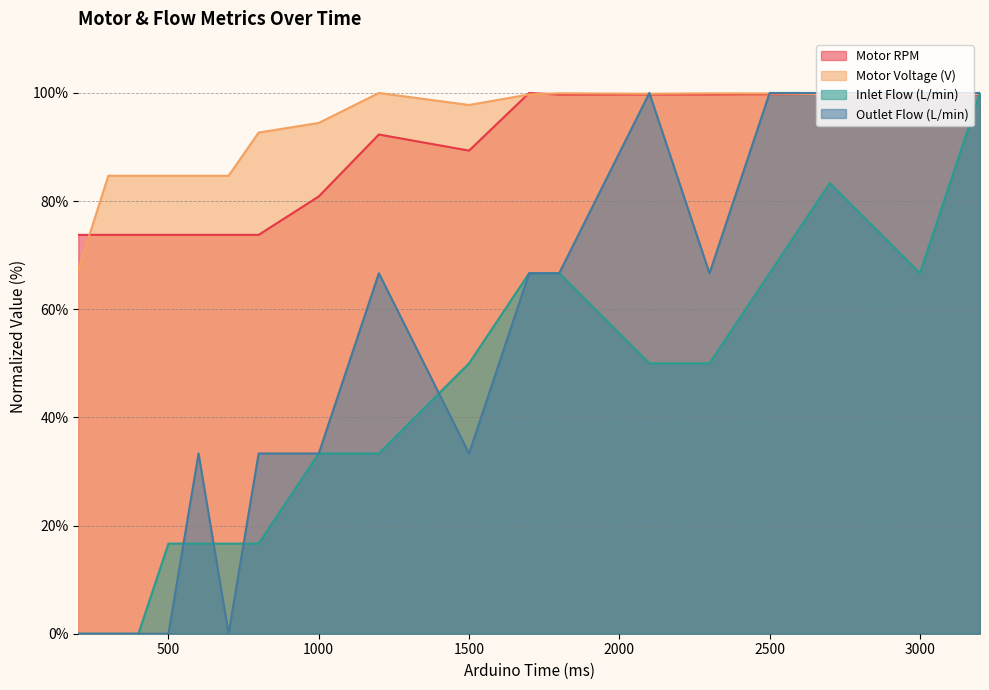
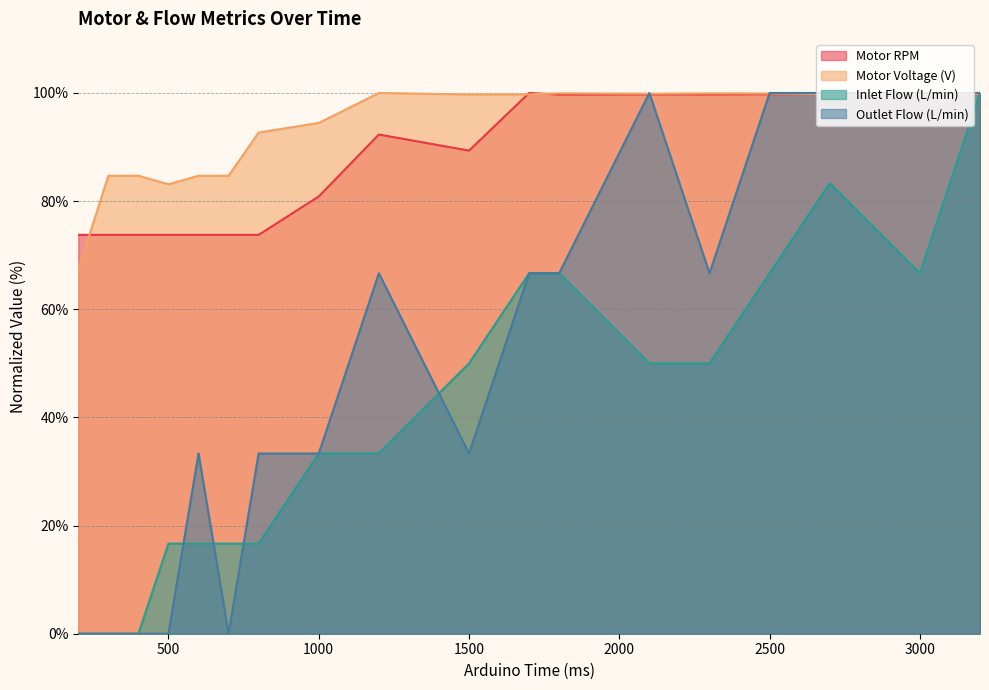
  {
    "Motor RPM": {
      "500": "74%",
      "1000": "81%",
      "1500": "89%"
    },
    "Motor Voltage (V)": {
-     "500": "85%",
+     "500": "83%",
      "1000": "94%",
-     "1500": "98%"
+     "1500": "100%"
    }
  }
